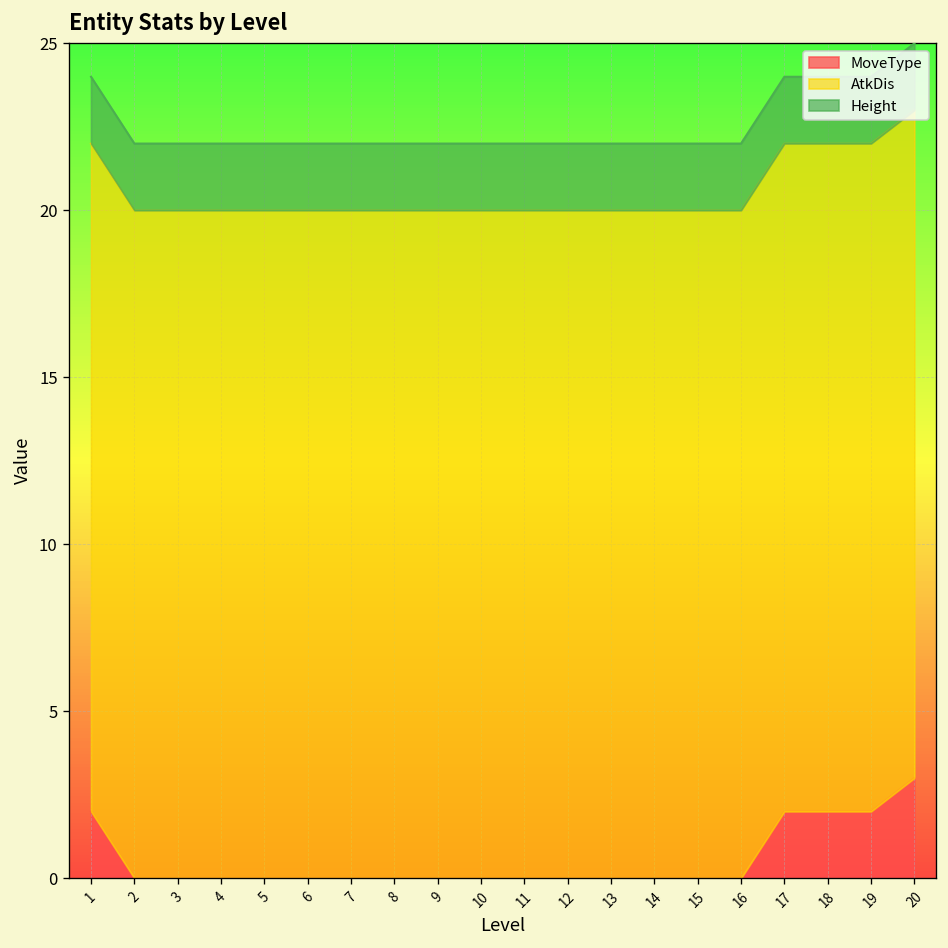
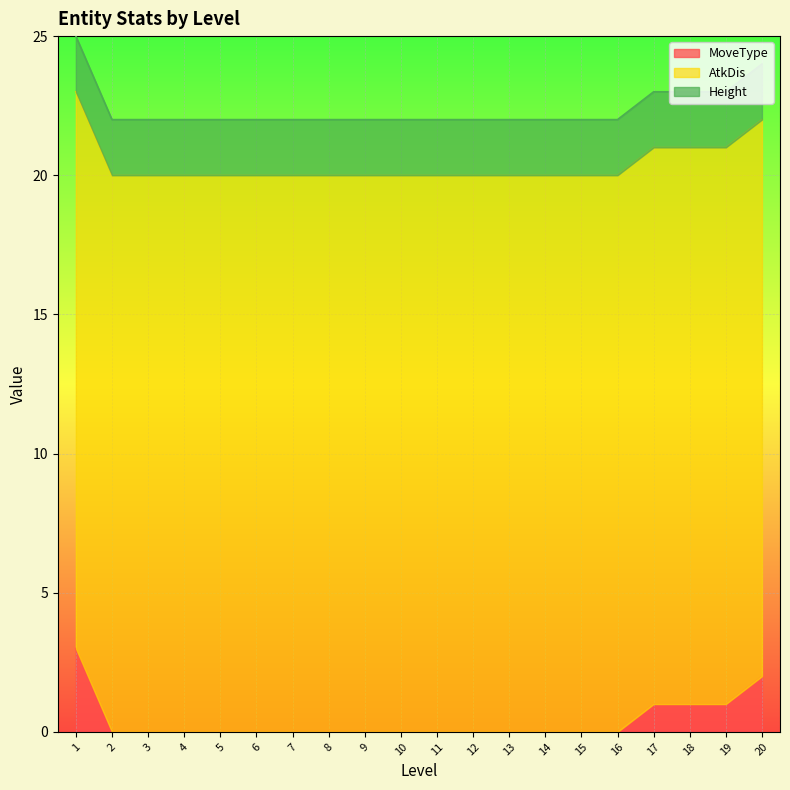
  {
    "MoveType": {
-     "1": 2,
+     "1": 3,
      "2": 0,
      "3": 0,
      "4": 0,
      "5": 0,
      "6": 0,
      "7": 0,
      "8": 0,
      "9": 0,
      "10": 0,
      "11": 0,
      "12": 0,
      "13": 0,
      "14": 0,
      "15": 0,
      "16": 0,
-     "17": 2,
-     "18": 2,
-     "19": 2,
-     "20": 3
+     "17": 1,
+     "18": 1,
+     "19": 1,
+     "20": 2
    },
    "AtkDis": {
      "1": 20,
      "2": 20,
      "3": 20,
      "4": 20,
      "5": 20,
      "6": 20,
      "7": 20,
      "8": 20,
      "9": 20,
      "10": 20,
      "11": 20,
      "12": 20,
      "13": 20,
      "14": 20,
      "15": 20,
      "16": 20,
      "17": 20,
      "18": 20,
      "19": 20
    },
    "Height": {
      "1": 2,
      "2": 2,
      "3": 2,
      "4": 2,
      "5": 2,
      "6": 2,
      "7": 2,
      "8": 2,
      "9": 2,
      "10": 2,
      "11": 2,
      "12": 2,
      "13": 2,
      "14": 2,
      "15": 2,
      "16": 2,
      "17": 2
    }
  }
